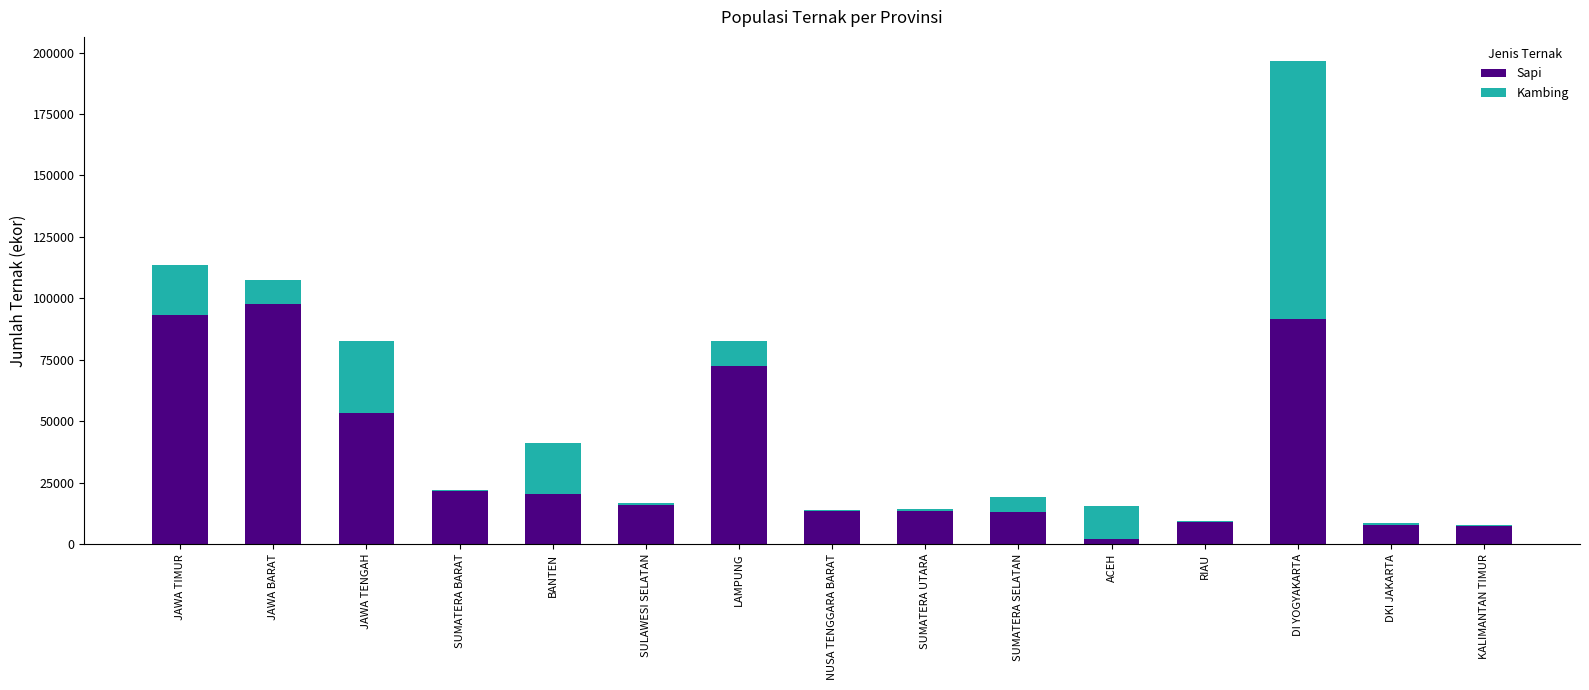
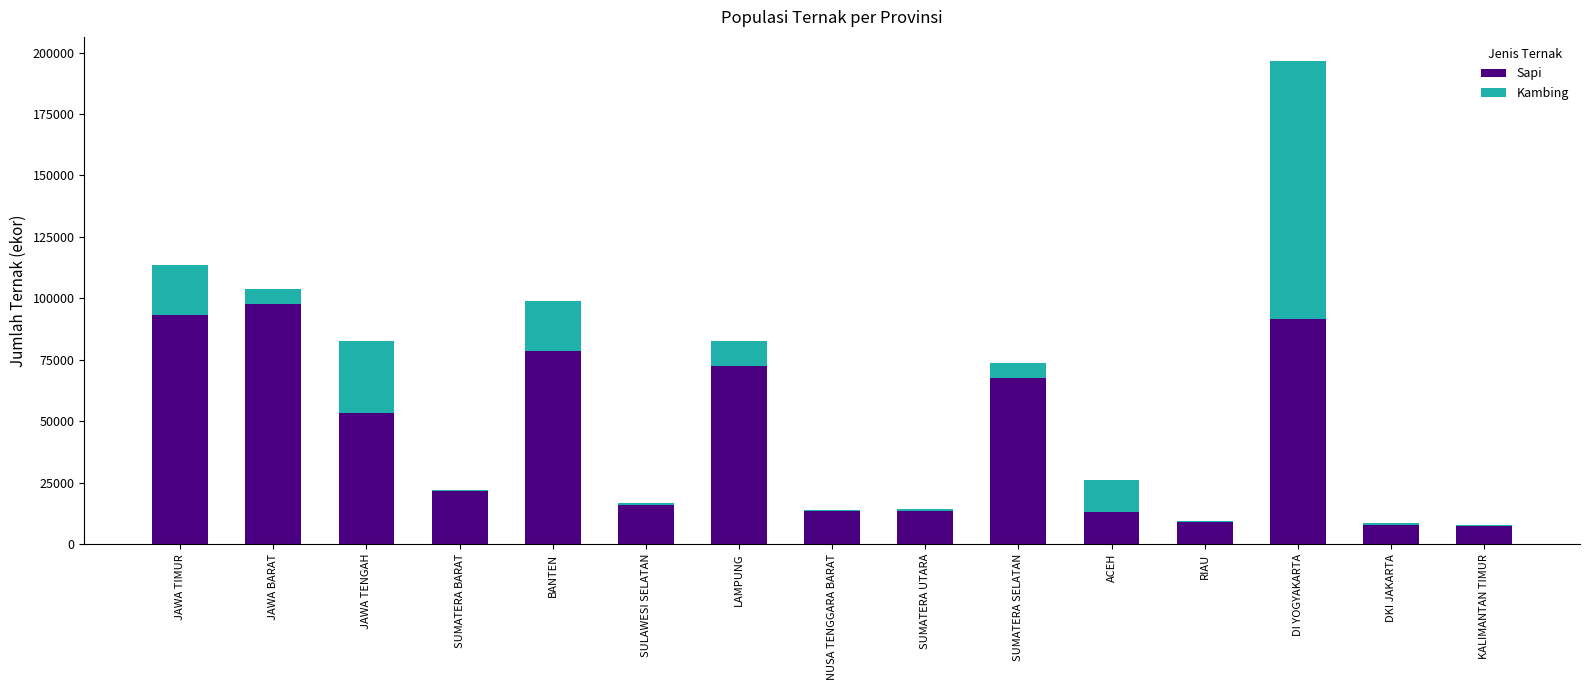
  {
    "Sapi": {
      "JAWA TIMUR": 93000,
      "JAWA BARAT": 98000,
      "JAWA TENGAH": 53000,
      "SUMATERA BARAT": 21000,
-     "BANTEN": 21000,
+     "BANTEN": 79000,
      "SULAWESI SELATAN": 16000,
      "LAMPUNG": 73000,
      "NUSA TENGGARA BARAT": 13000,
      "SUMATERA UTARA": 13000,
-     "SUMATERA SELATAN": 13000,
-     "ACEH": 2000,
+     "SUMATERA SELATAN": 68000,
+     "ACEH": 13000,
      "RIAU": 9000,
      "DI YOGYAKARTA": 91000,
      "DKI JAKARTA": 8000,
      "KALIMANTAN TIMUR": 8000
    },
    "Kambing": {
      "JAWA TIMUR": 20000,
-     "JAWA BARAT": 10000,
+     "JAWA BARAT": 6000,
      "JAWA TENGAH": 29000,
      "BANTEN": 20000,
      "LAMPUNG": 10000,
      "SUMATERA SELATAN": 6000,
      "ACEH": 13000,
      "DI YOGYAKARTA": 105000
    }
  }
